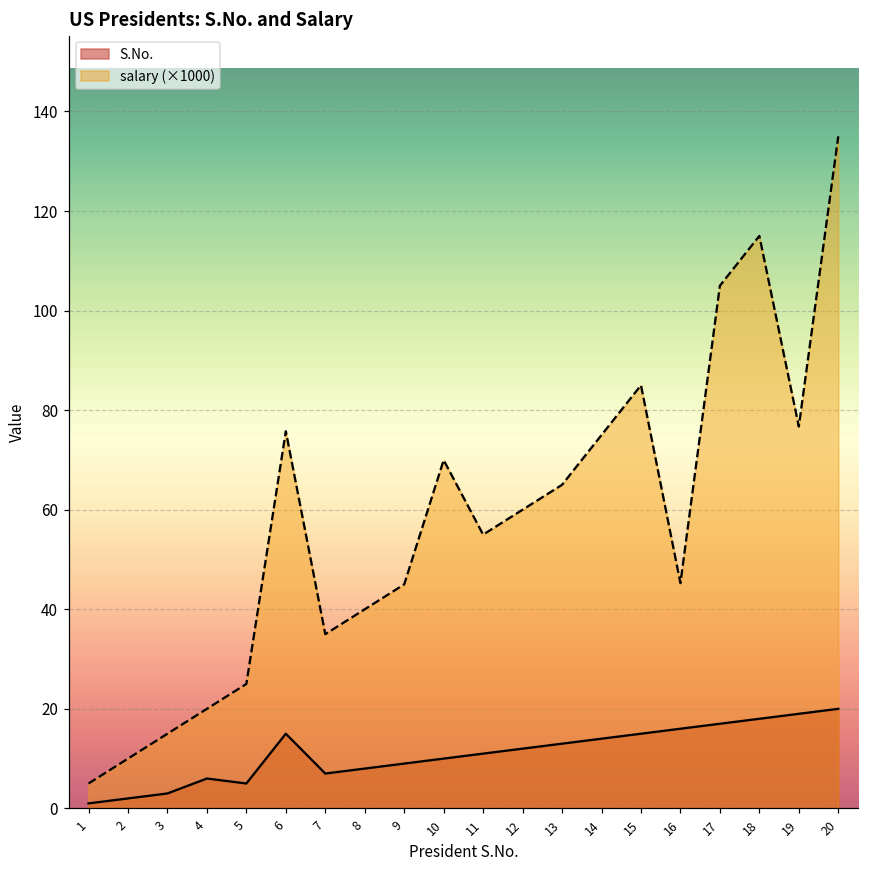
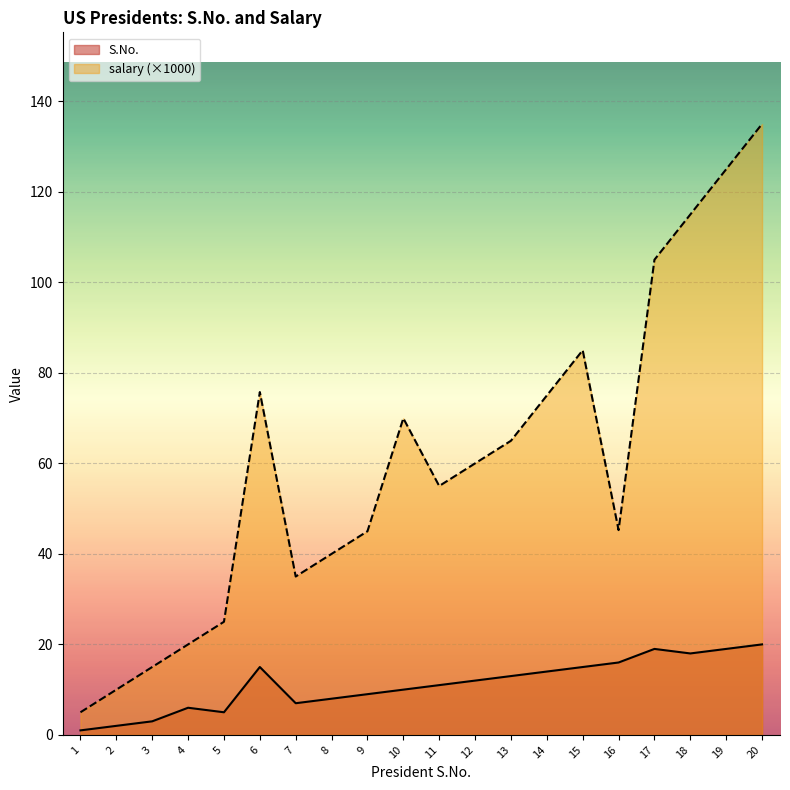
  {
    "S.No.": {
      "1": 1,
      "2": 2,
      "3": 3,
      "4": 6,
      "5": 5,
      "6": 15,
      "7": 7,
      "8": 8,
      "9": 9,
      "10": 10,
      "11": 11,
      "12": 12,
      "13": 13,
      "14": 14,
      "15": 15,
      "16": 16,
-     "17": 17,
+     "17": 19,
      "18": 18,
      "19": 19,
      "20": 20
    },
    "salary (×1000)": {
      "1": 5,
      "2": 10,
      "3": 15,
      "4": 20,
      "5": 25,
      "6": 76,
      "7": 35,
      "8": 40,
      "9": 45,
      "10": 70,
      "11": 55,
      "12": 60,
      "13": 65,
      "14": 75,
      "15": 85,
      "16": 45,
      "17": 105,
      "18": 115,
-     "19": 77,
+     "19": 125,
      "20": 135
    }
  }
